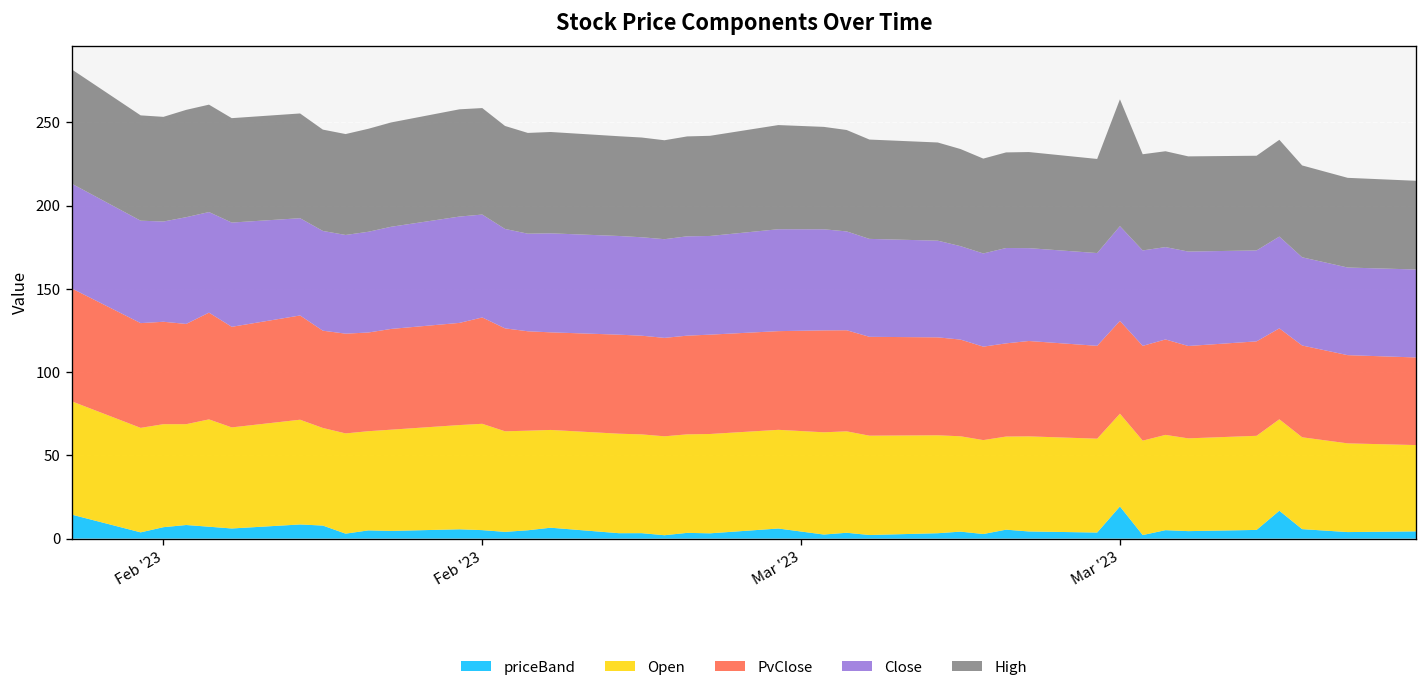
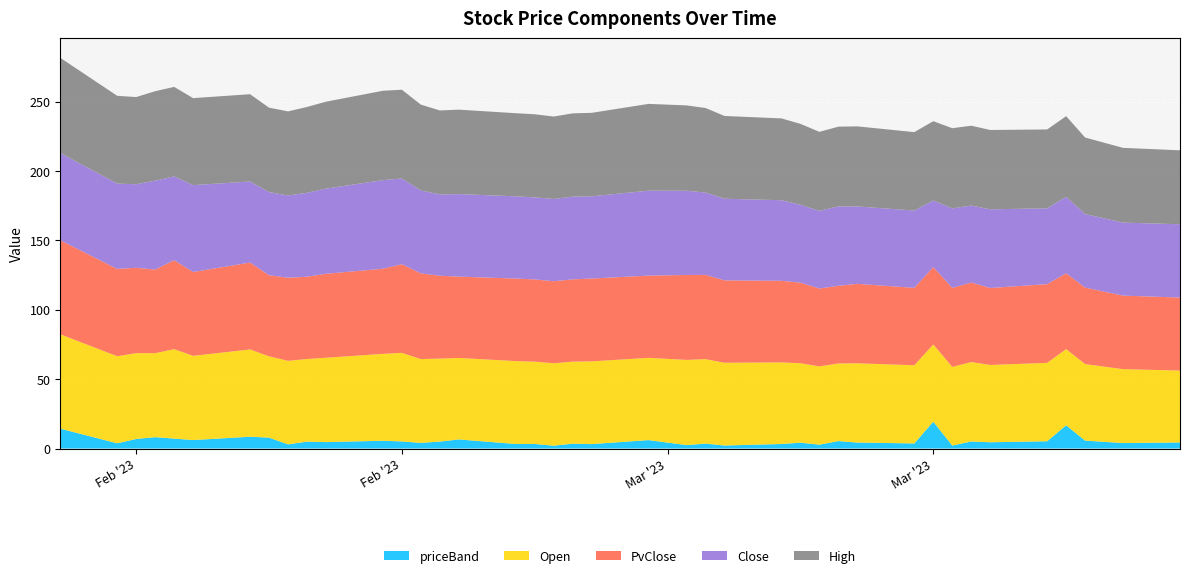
  {
    "priceBand": {
      "Mar '23": 19
    },
    "Open": {
      "Mar '23": 56
    },
    "PvClose": {
      "Mar '23": 56
    },
    "Close": {
-     "Mar '23": 57
+     "Mar '23": 48
    },
    "High": {
-     "Mar '23": 76
+     "Mar '23": 57
    }
  }
